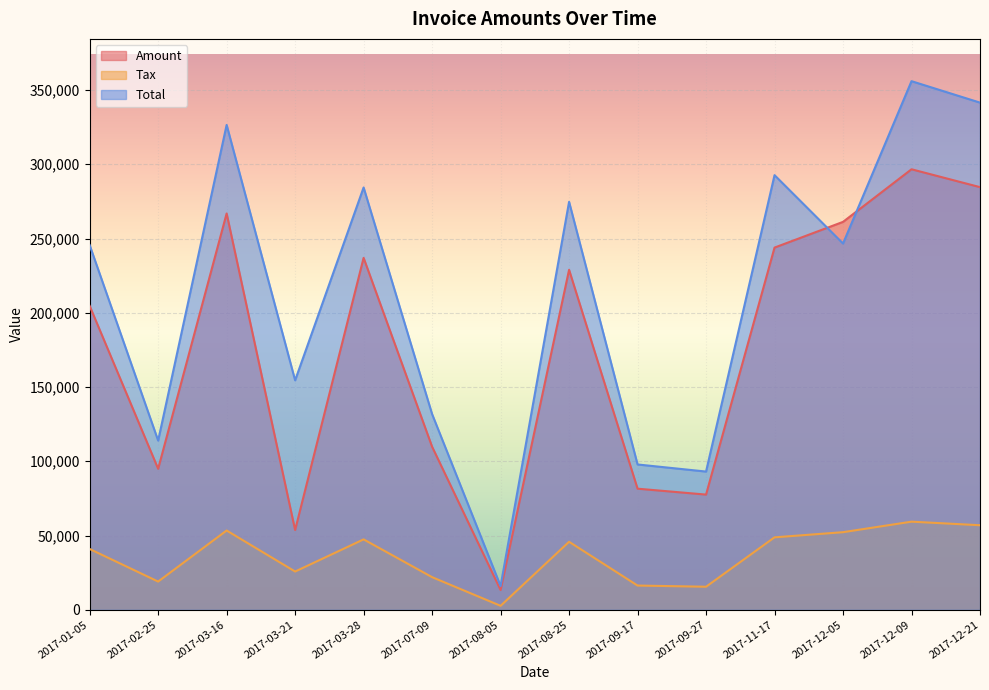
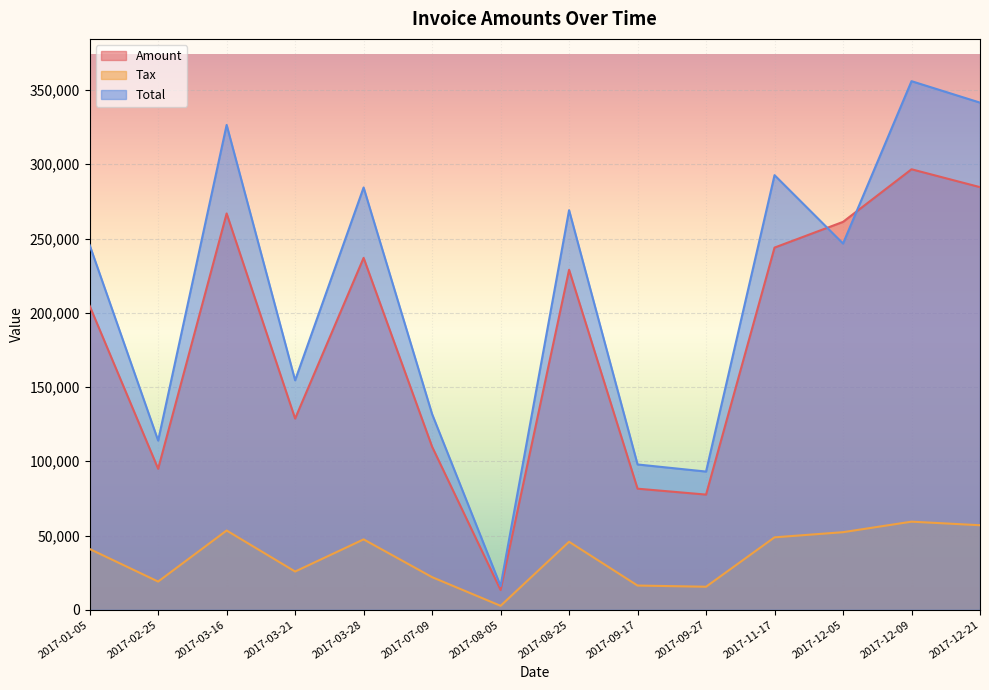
  {
    "Amount": {
      "2017-01-05": "205,000",
      "2017-02-25": "95,000",
      "2017-03-16": "267,000",
-     "2017-03-21": "54,000",
+     "2017-03-21": "129,000",
      "2017-03-28": "237,000",
      "2017-07-09": "110,000",
      "2017-08-05": "13,000",
      "2017-08-25": "229,000",
      "2017-09-17": "82,000",
      "2017-09-27": "78,000",
      "2017-11-17": "244,000",
      "2017-12-05": "261,000",
      "2017-12-09": "297,000",
      "2017-12-21": "285,000"
    },
    "Tax": {
      "2017-01-05": "41,000",
      "2017-02-25": "19,000",
      "2017-03-16": "53,000",
      "2017-03-21": "26,000",
      "2017-03-28": "47,000",
      "2017-07-09": "22,000",
      "2017-08-05": "3,000",
      "2017-08-25": "46,000",
      "2017-09-17": "16,000",
      "2017-09-27": "16,000",
      "2017-11-17": "49,000",
      "2017-12-05": "52,000",
      "2017-12-09": "59,000",
      "2017-12-21": "57,000"
    },
    "Total": {
      "2017-01-05": "246,000",
      "2017-02-25": "114,000",
      "2017-03-16": "326,000",
      "2017-03-21": "154,000",
      "2017-03-28": "284,000",
      "2017-07-09": "132,000",
      "2017-08-05": "16,000",
-     "2017-08-25": "275,000",
+     "2017-08-25": "269,000",
      "2017-09-17": "98,000",
      "2017-09-27": "93,000",
      "2017-11-17": "293,000",
      "2017-12-05": "247,000",
      "2017-12-09": "356,000",
      "2017-12-21": "342,000"
    }
  }
